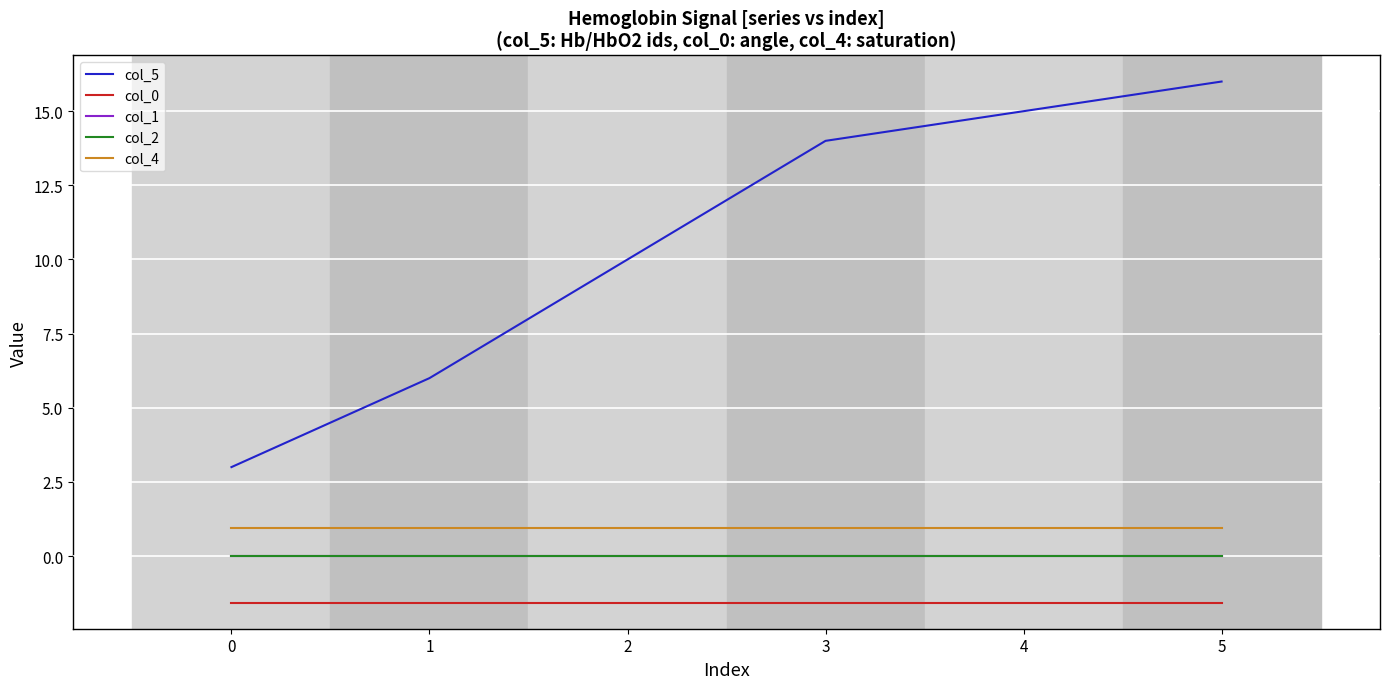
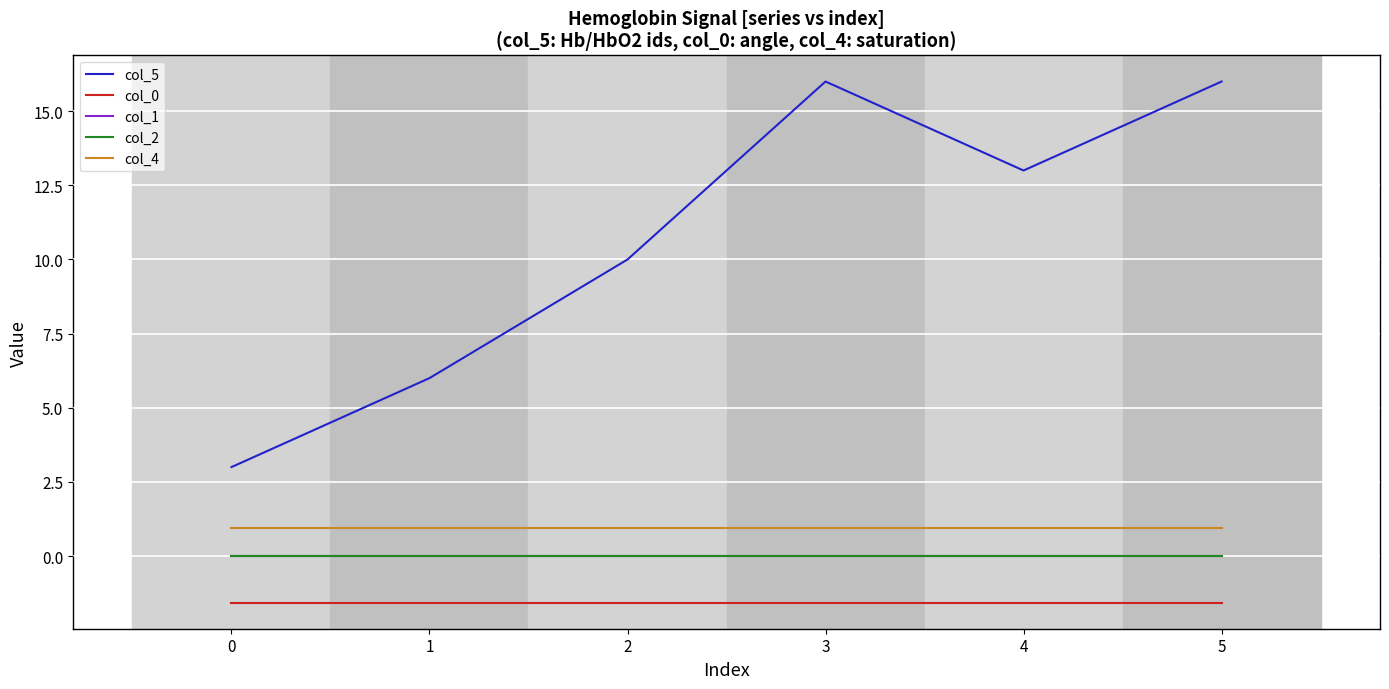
  {
    "col_5": {
      "0": 3,
      "1": 6,
      "2": 10,
-     "3": 14,
-     "4": 15,
+     "3": 16,
+     "4": 13,
      "5": 16
    },
    "col_0": {
      "0": -1.6,
      "1": -1.6,
      "2": -1.6,
      "3": -1.6,
      "4": -1.6,
      "5": -1.6
    },
    "col_2": {
      "0": 0,
      "1": 0,
      "2": 0,
      "3": 0,
      "4": 0,
      "5": 0
    },
    "col_4": {
      "0": 1,
      "1": 1,
      "2": 1,
      "3": 1,
      "4": 1,
      "5": 1
    }
  }
